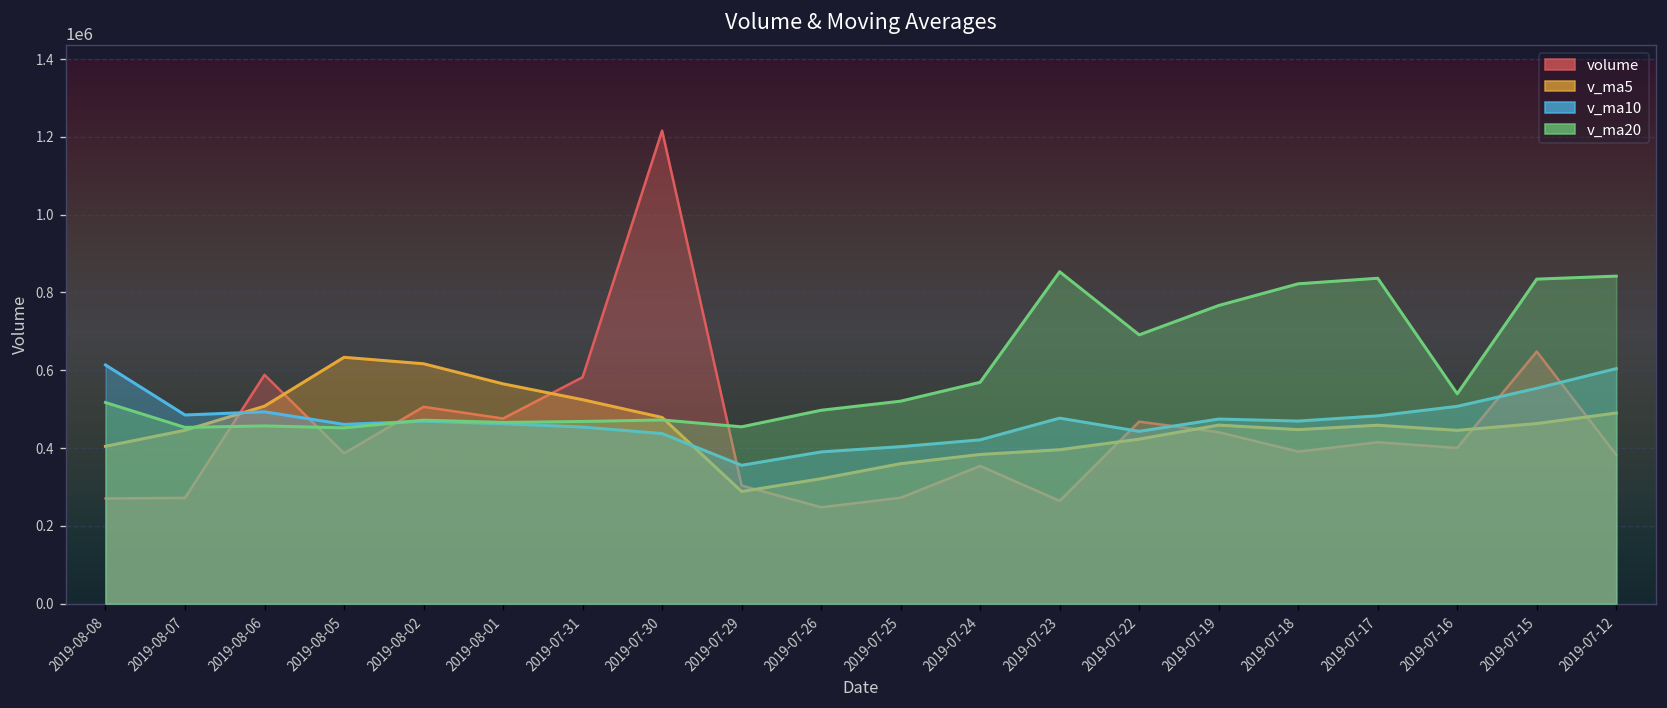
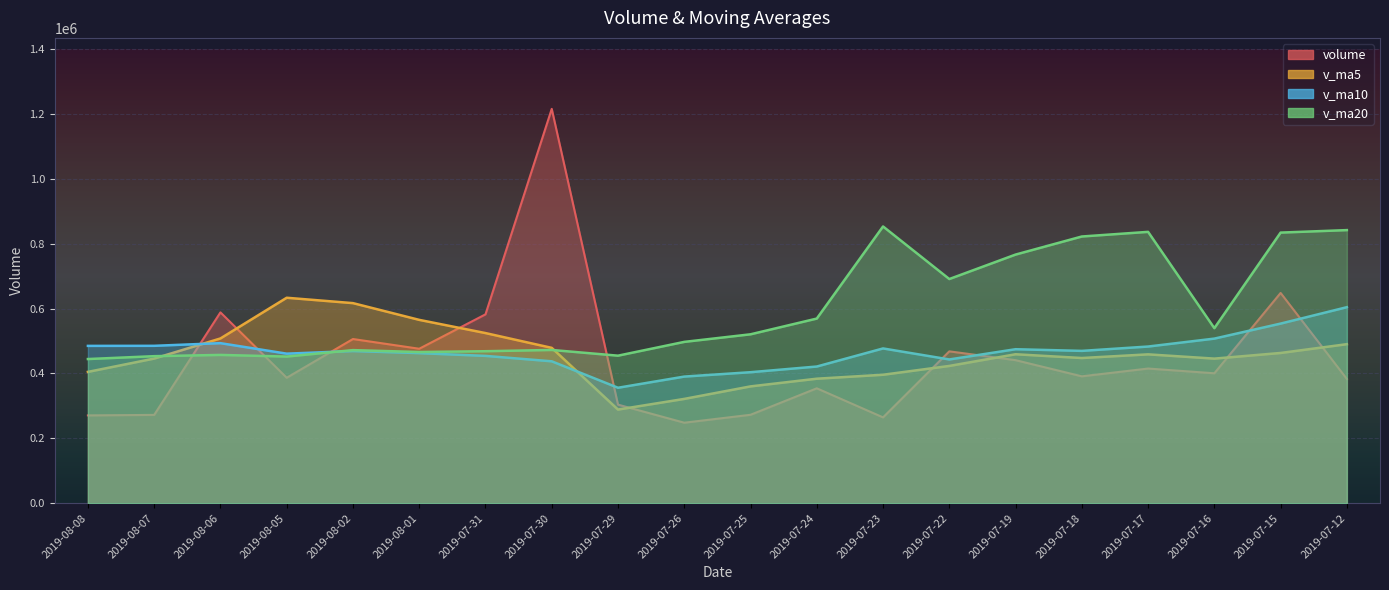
  {
    "v_ma10": {
-     "2019-08-08": 610000,
+     "2019-08-08": 490000,
      "2019-08-07": 490000,
      "2019-08-06": 490000,
      "2019-08-05": 460000,
      "2019-07-31": 450000,
      "2019-07-30": 440000,
      "2019-07-29": 360000,
      "2019-07-26": 390000,
      "2019-07-25": 400000,
      "2019-07-24": 420000,
      "2019-07-23": 480000,
      "2019-07-22": 440000,
      "2019-07-19": 470000,
      "2019-07-18": 470000,
      "2019-07-17": 480000,
      "2019-07-16": 510000,
      "2019-07-15": 550000,
      "2019-07-12": 600000
    },
    "v_ma20": {
-     "2019-08-08": 520000,
+     "2019-08-08": 440000,
      "2019-08-06": 460000,
      "2019-08-05": 450000,
      "2019-07-31": 470000,
      "2019-07-29": 450000,
      "2019-07-26": 500000,
      "2019-07-25": 520000,
      "2019-07-24": 570000,
      "2019-07-23": 850000,
      "2019-07-22": 690000,
      "2019-07-19": 770000,
      "2019-07-18": 820000,
      "2019-07-17": 840000,
      "2019-07-16": 540000,
      "2019-07-15": 830000,
      "2019-07-12": 840000
    }
  }
